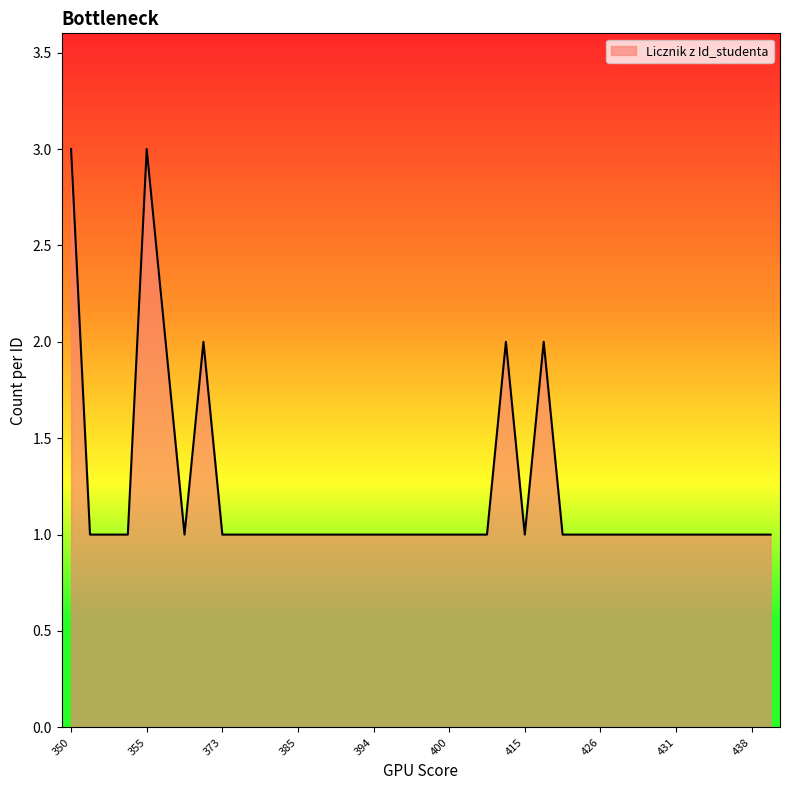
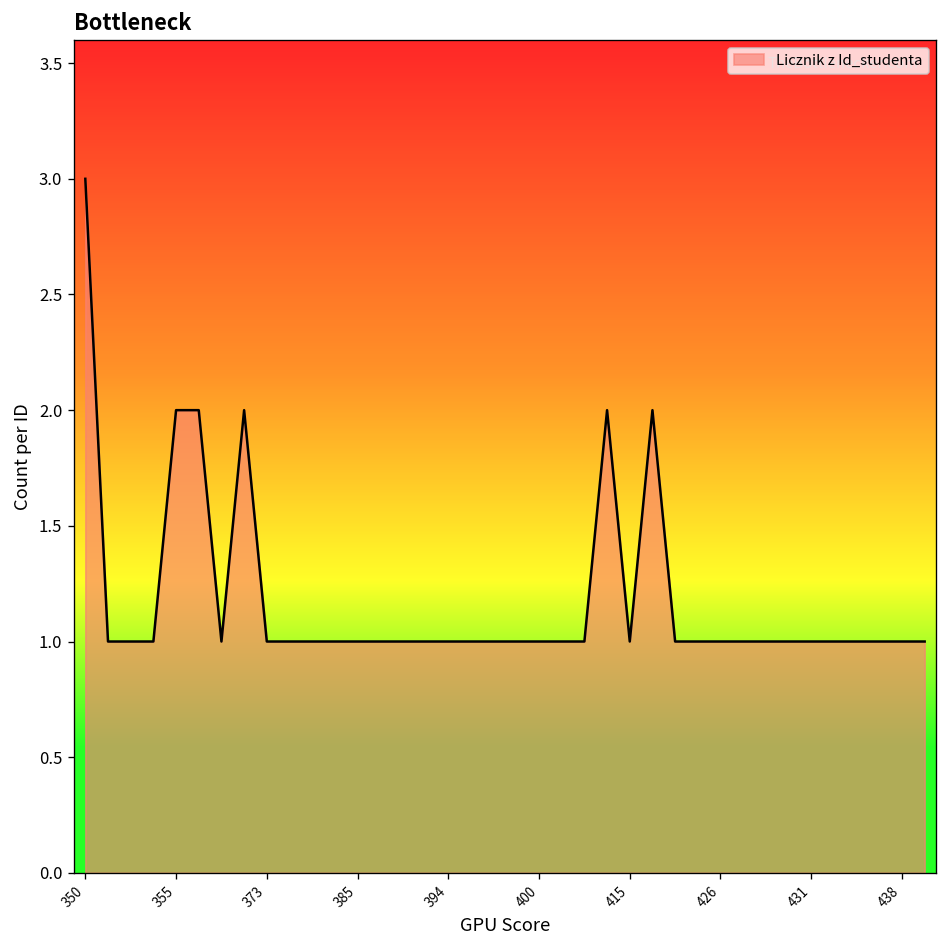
  {
    "350": 3,
-   "355": 3,
+   "355": 2,
    "373": 1,
    "385": 1,
    "394": 1,
    "400": 1,
    "415": 1,
    "426": 1,
    "431": 1,
    "438": 1
  }
